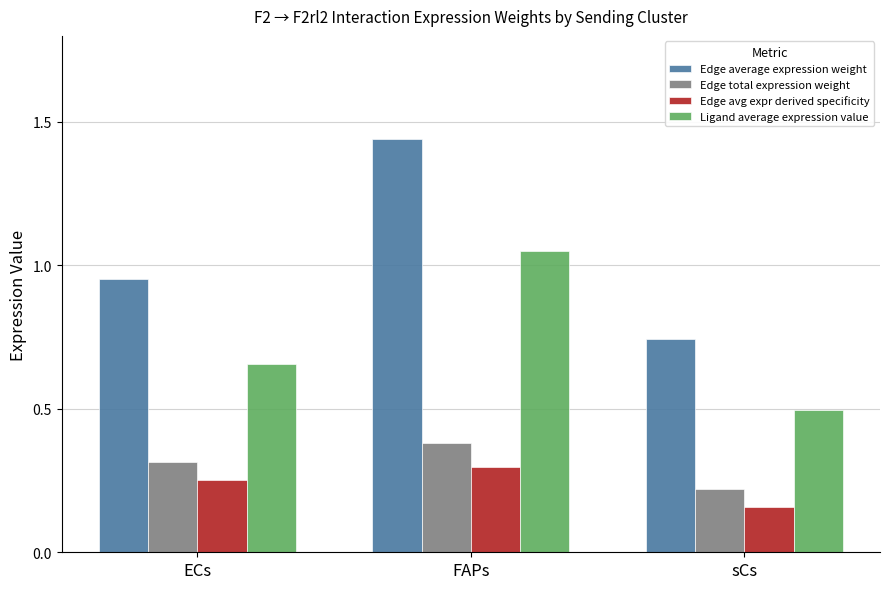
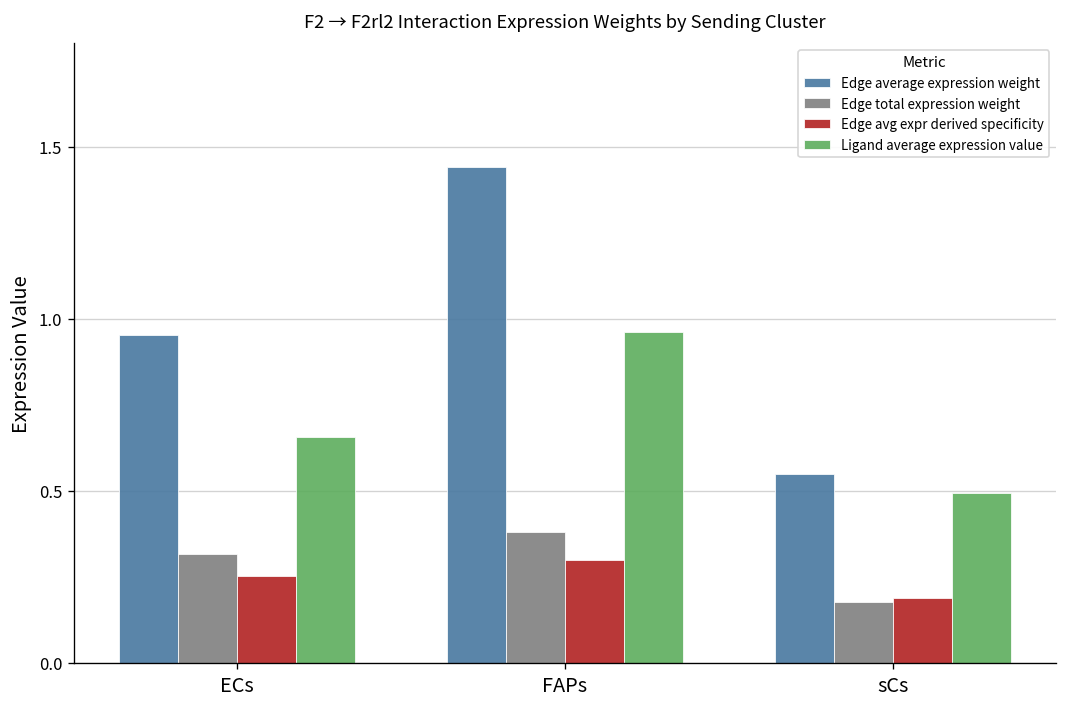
  {
    "Edge average expression weight": {
      "ECs": 0.95,
      "FAPs": 1.44,
-     "sCs": 0.74
+     "sCs": 0.55
    },
    "Edge total expression weight": {
      "ECs": 0.32,
      "FAPs": 0.38,
-     "sCs": 0.22
+     "sCs": 0.18
    },
    "Edge avg expr derived specificity": {
      "ECs": 0.25,
      "FAPs": 0.30,
-     "sCs": 0.16
+     "sCs": 0.19
    },
    "Ligand average expression value": {
      "ECs": 0.66,
-     "FAPs": 1.05,
+     "FAPs": 0.96,
      "sCs": 0.49
    }
  }
